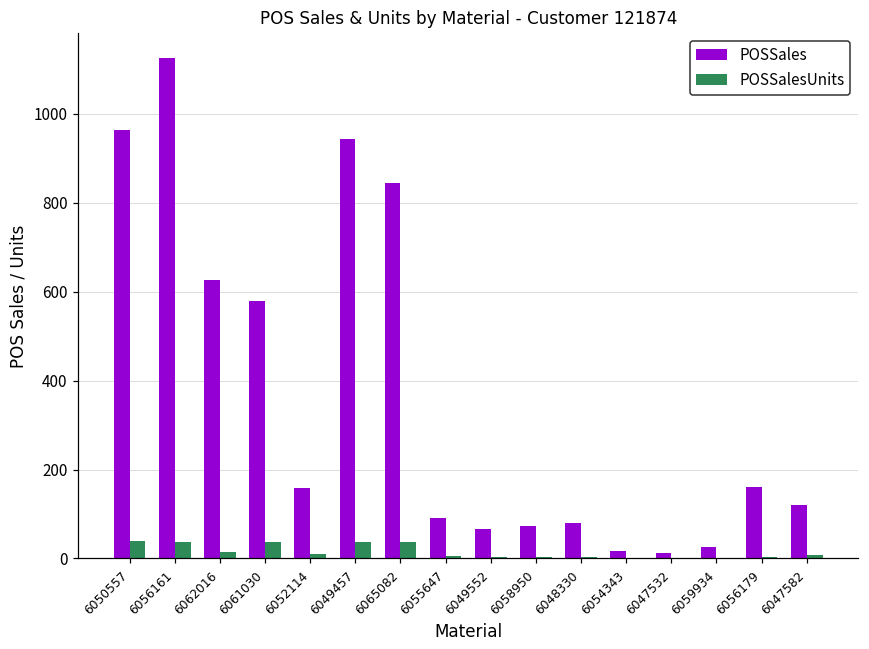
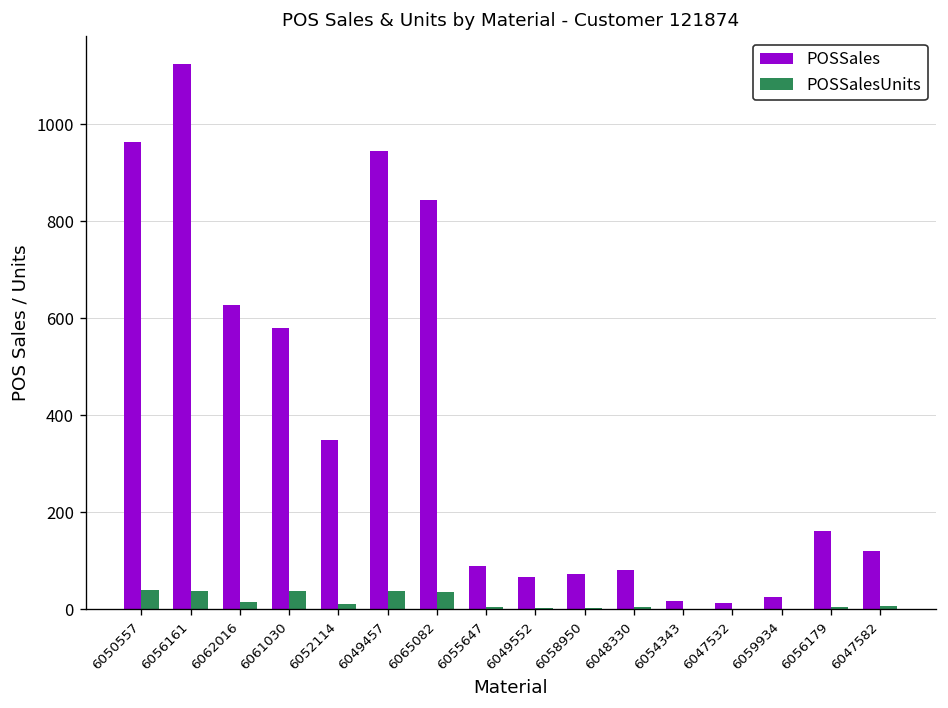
  {
    "POSSales": {
      "6050557": 960,
      "6056161": 1130,
      "6062016": 630,
      "6061030": 580,
-     "6052114": 160,
+     "6052114": 350,
      "6049457": 940,
      "6065082": 840,
      "6055647": 90,
      "6049552": 70,
      "6058950": 70,
      "6048330": 80,
      "6054343": 20,
      "6047532": 10,
      "6059934": 30,
      "6056179": 160,
      "6047582": 120
    },
    "POSSalesUnits": {
      "6050557": 40,
      "6056161": 40,
      "6062016": 10,
      "6061030": 40,
      "6052114": 10,
      "6049457": 40,
      "6065082": 40,
      "6047582": 10
    }
  }
